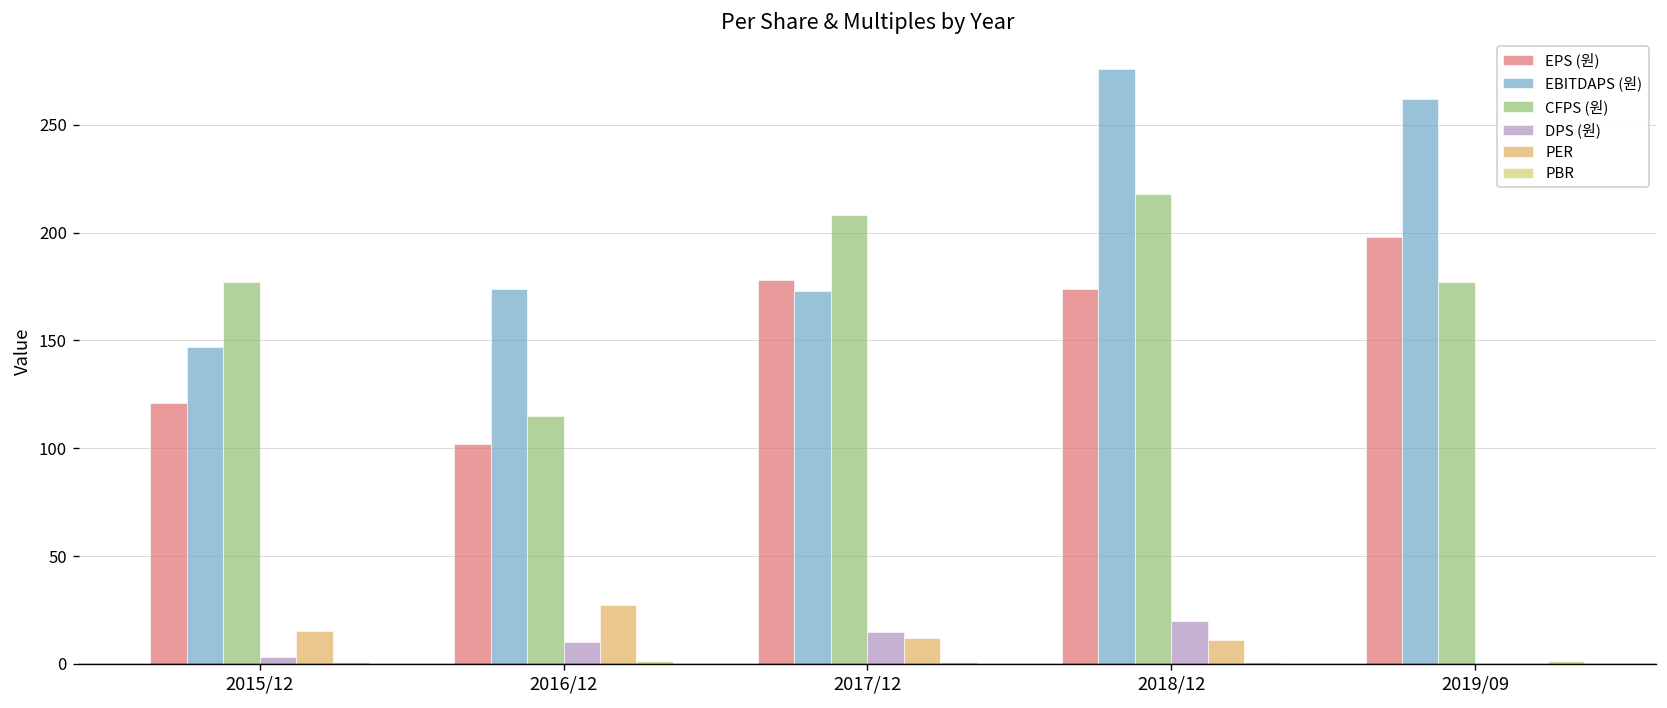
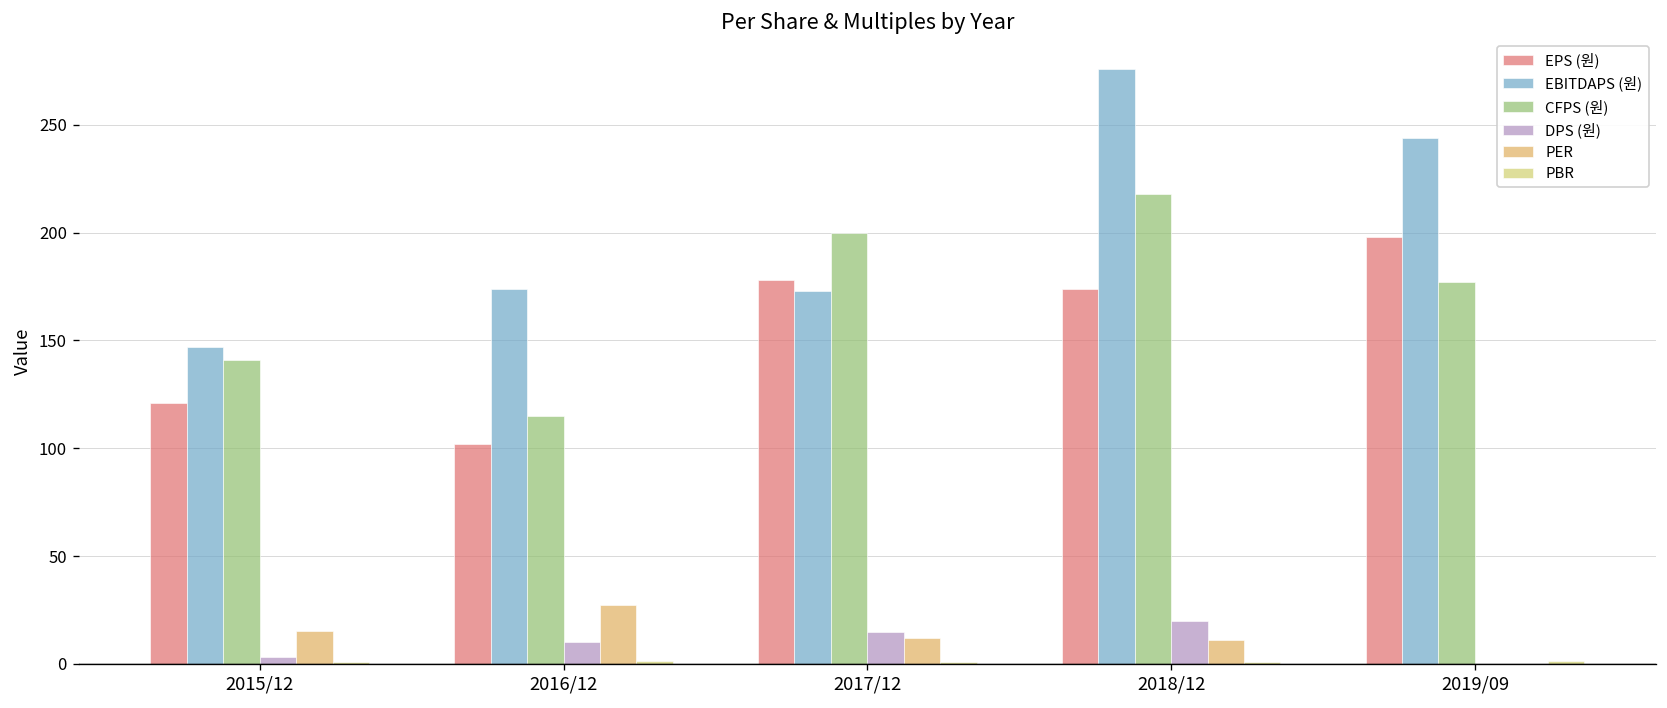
  {
    "EPS (원)": {
      "2015/12": 121,
      "2016/12": 102,
      "2017/12": 178,
      "2018/12": 174,
      "2019/09": 198
    },
    "EBITDAPS (원)": {
      "2015/12": 147,
      "2016/12": 174,
      "2017/12": 173,
      "2018/12": 276,
-     "2019/09": 262
+     "2019/09": 244
    },
    "CFPS (원)": {
-     "2015/12": 177,
+     "2015/12": 141,
      "2016/12": 115,
-     "2017/12": 208,
+     "2017/12": 200,
      "2018/12": 218,
      "2019/09": 177
    },
    "DPS (원)": {
      "2015/12": 3,
      "2016/12": 10,
      "2017/12": 15,
      "2018/12": 20,
      "2019/09": 0
    }
  }
